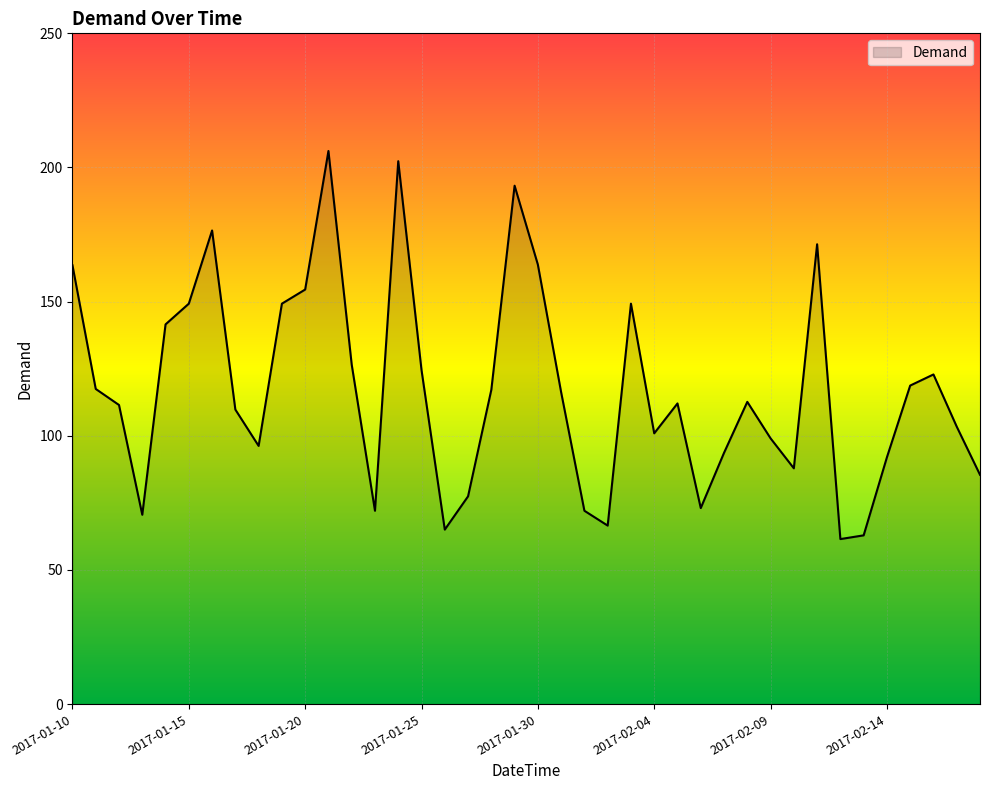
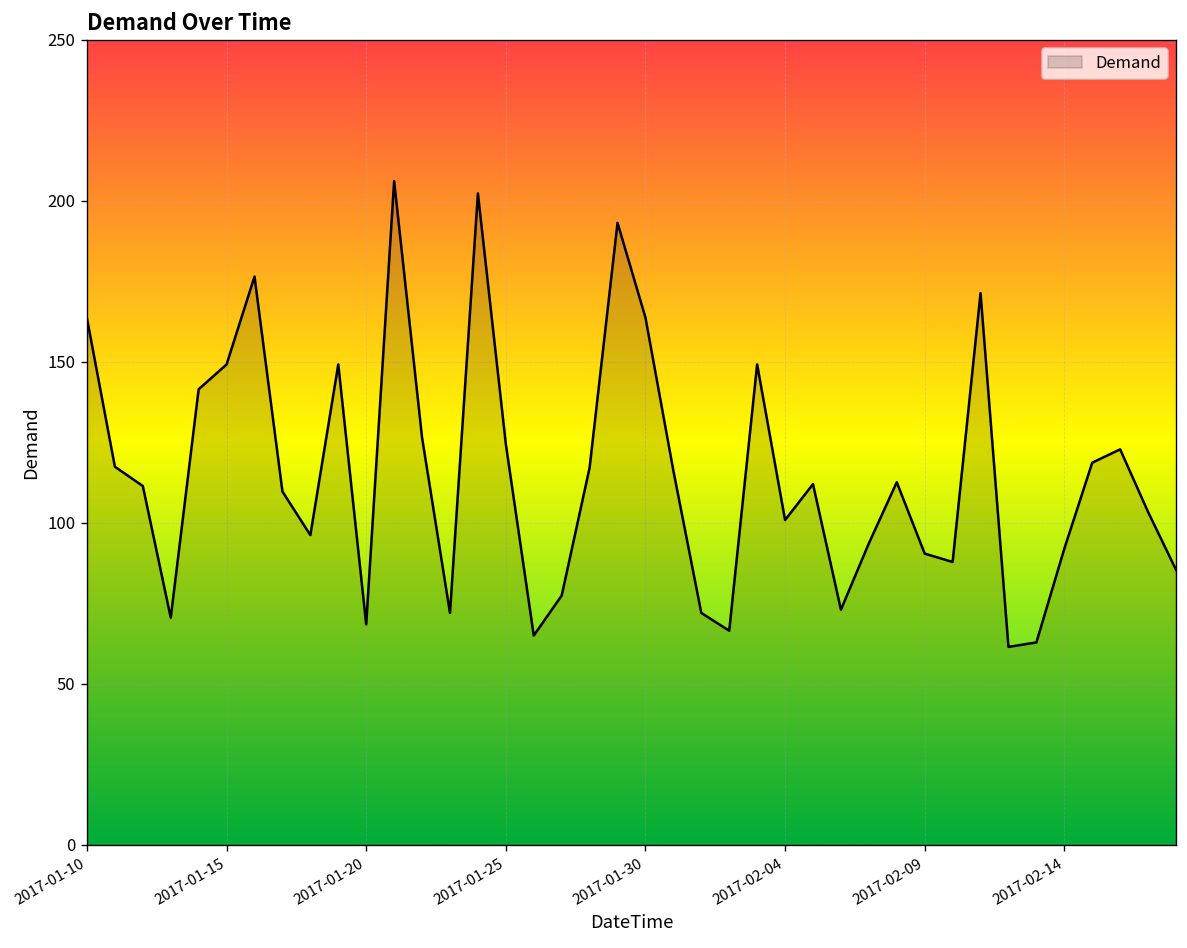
  {
    "2017-01-10": 164,
    "2017-01-15": 149,
-   "2017-01-20": 155,
+   "2017-01-20": 69,
    "2017-01-25": 125,
    "2017-01-30": 164,
    "2017-02-04": 101,
-   "2017-02-09": 99,
+   "2017-02-09": 90,
    "2017-02-14": 92
  }
